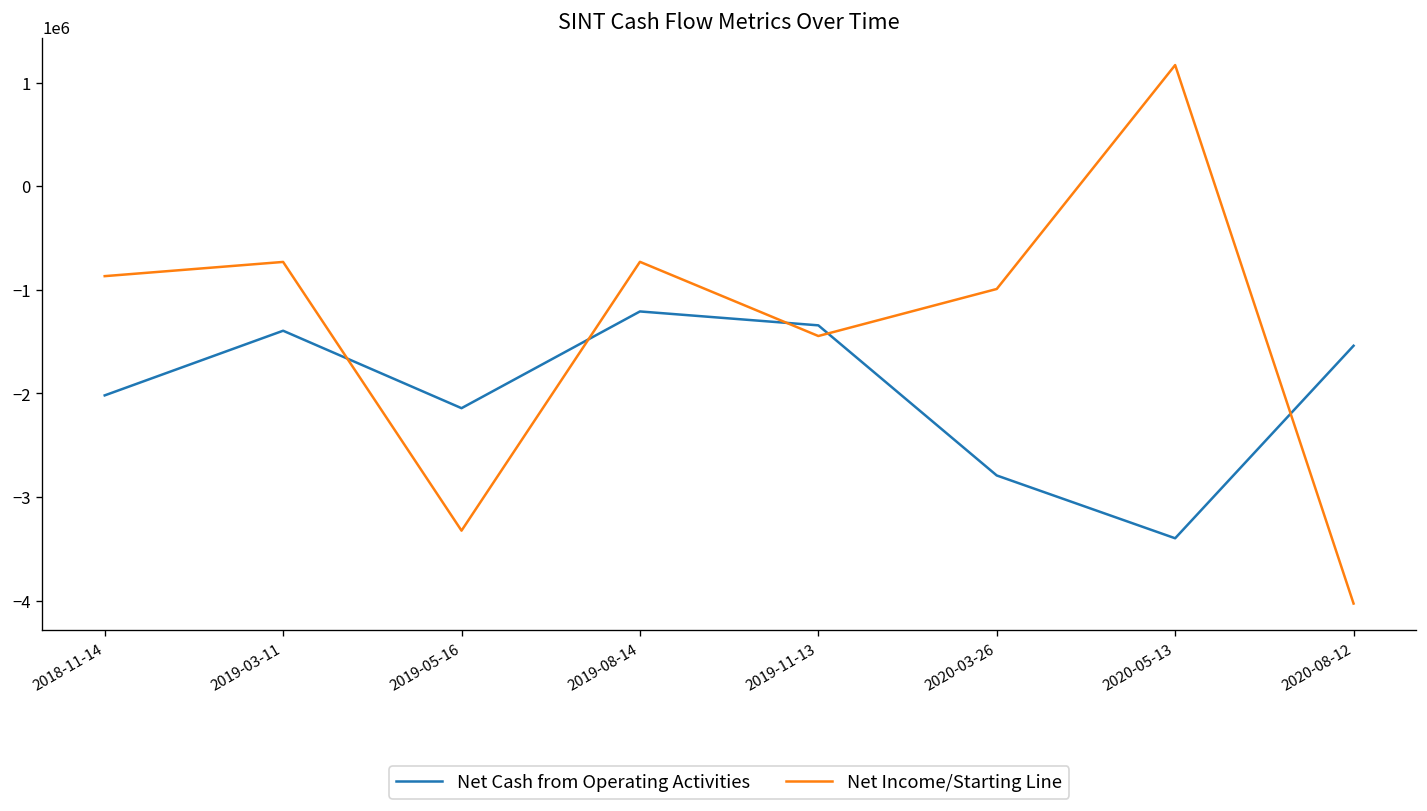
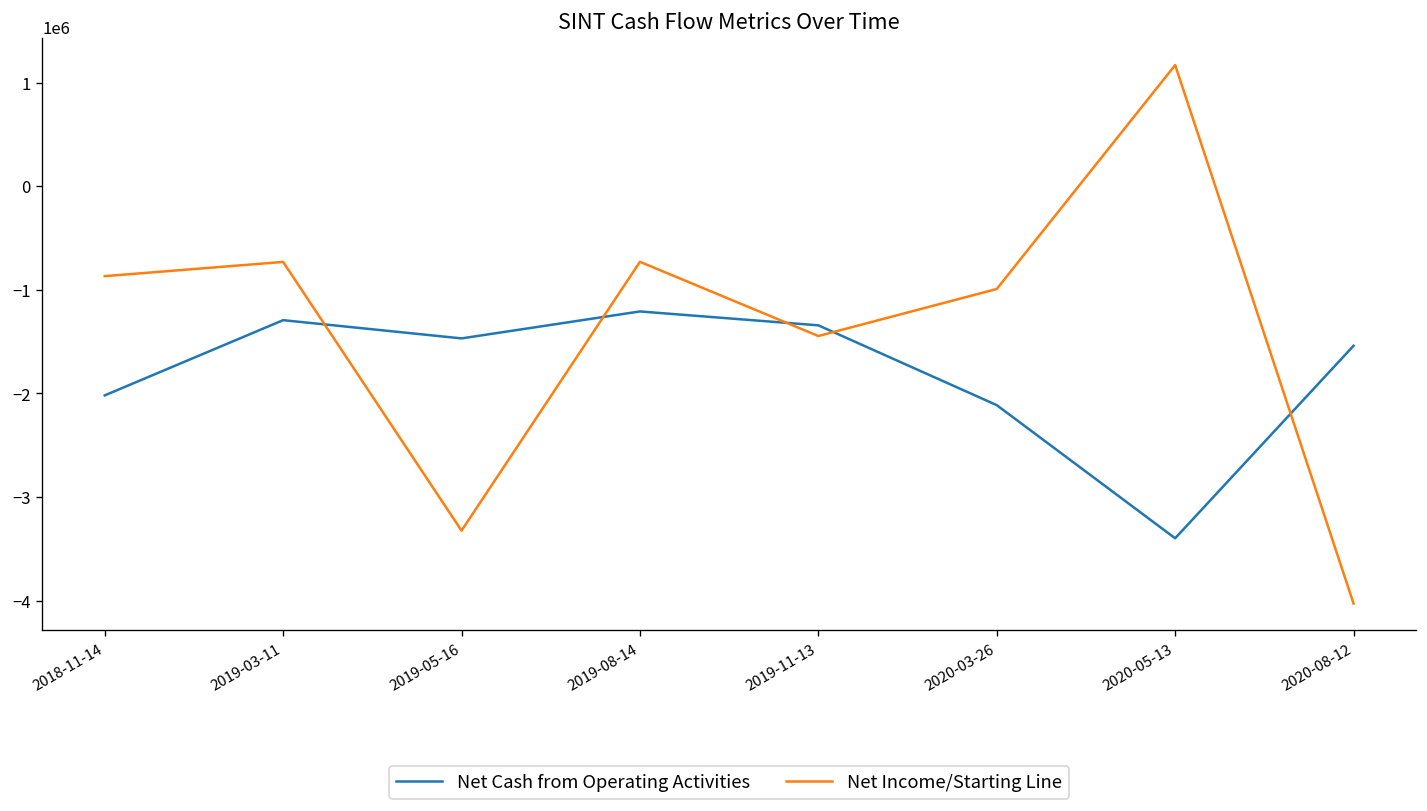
  {
    "Net Cash from Operating Activities": {
      "2018-11-14": -2000000,
-     "2019-03-11": -1400000,
-     "2019-05-16": -2100000,
+     "2019-03-11": -1300000,
+     "2019-05-16": -1500000,
      "2019-08-14": -1200000,
      "2019-11-13": -1300000,
-     "2020-03-26": -2800000,
+     "2020-03-26": -2100000,
      "2020-05-13": -3400000,
      "2020-08-12": -1500000
    },
    "Net Income/Starting Line": {
      "2018-11-14": -900000,
      "2019-03-11": -700000,
      "2019-05-16": -3300000,
      "2019-08-14": -700000,
      "2019-11-13": -1400000,
      "2020-03-26": -1000000,
      "2020-05-13": 1200000,
      "2020-08-12": -4000000
    }
  }
